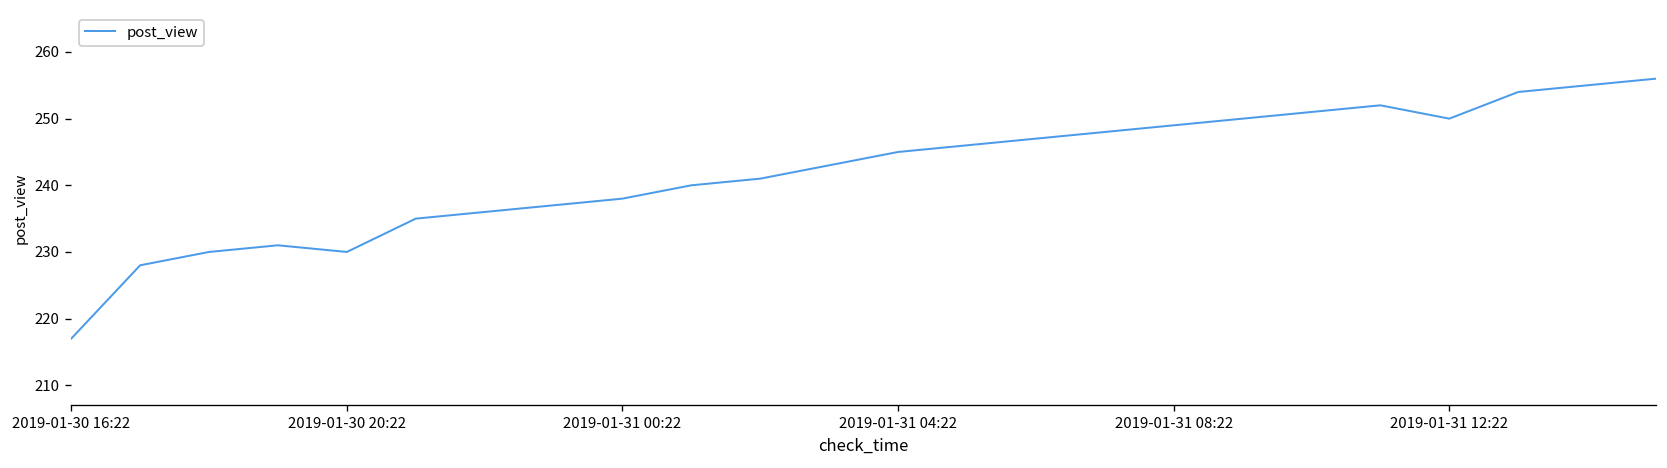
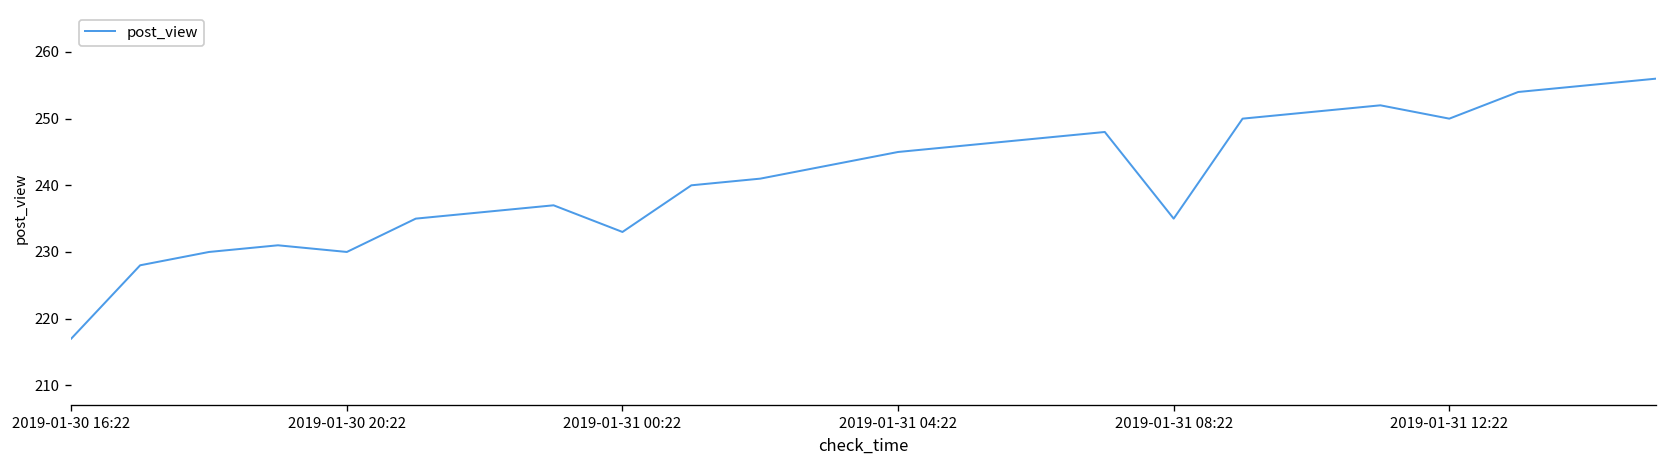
  {
    "2019-01-30 16:22": 217,
    "2019-01-30 20:22": 230,
-   "2019-01-31 00:22": 238,
+   "2019-01-31 00:22": 233,
    "2019-01-31 04:22": 245,
-   "2019-01-31 08:22": 249,
+   "2019-01-31 08:22": 235,
    "2019-01-31 12:22": 250
  }
